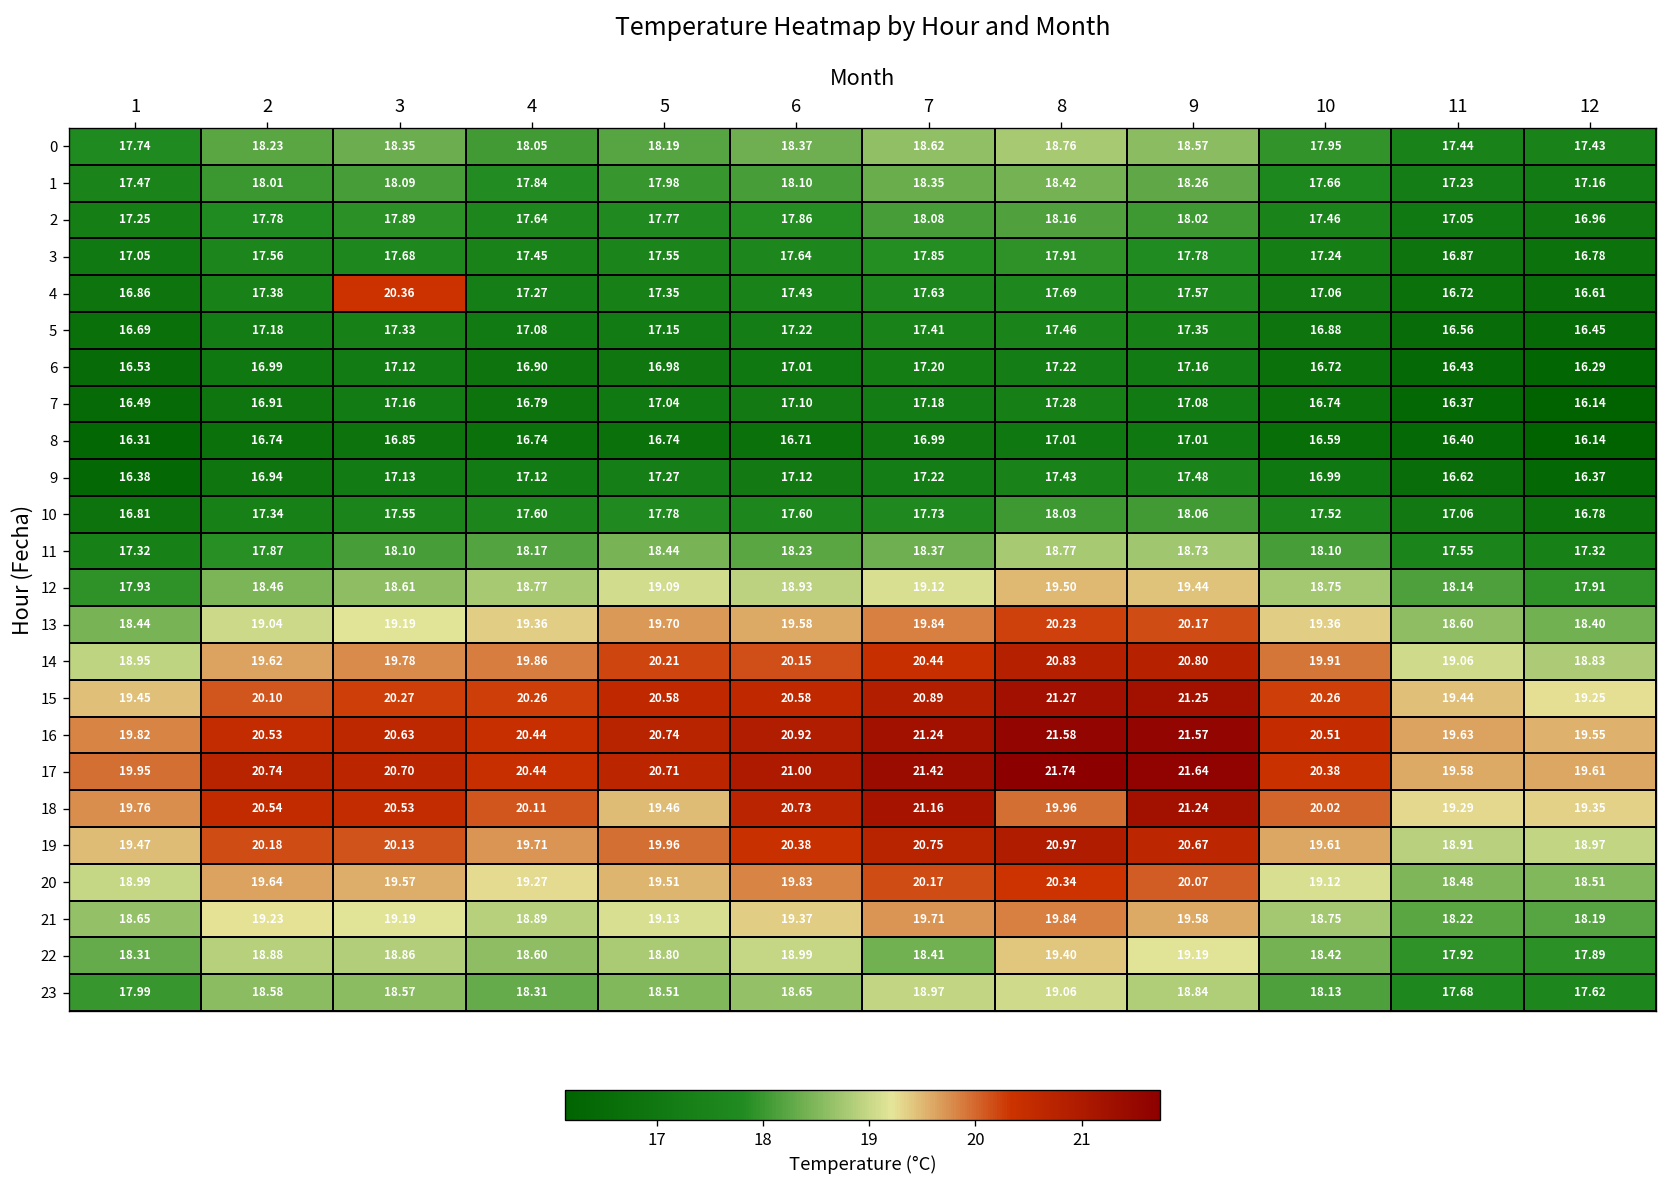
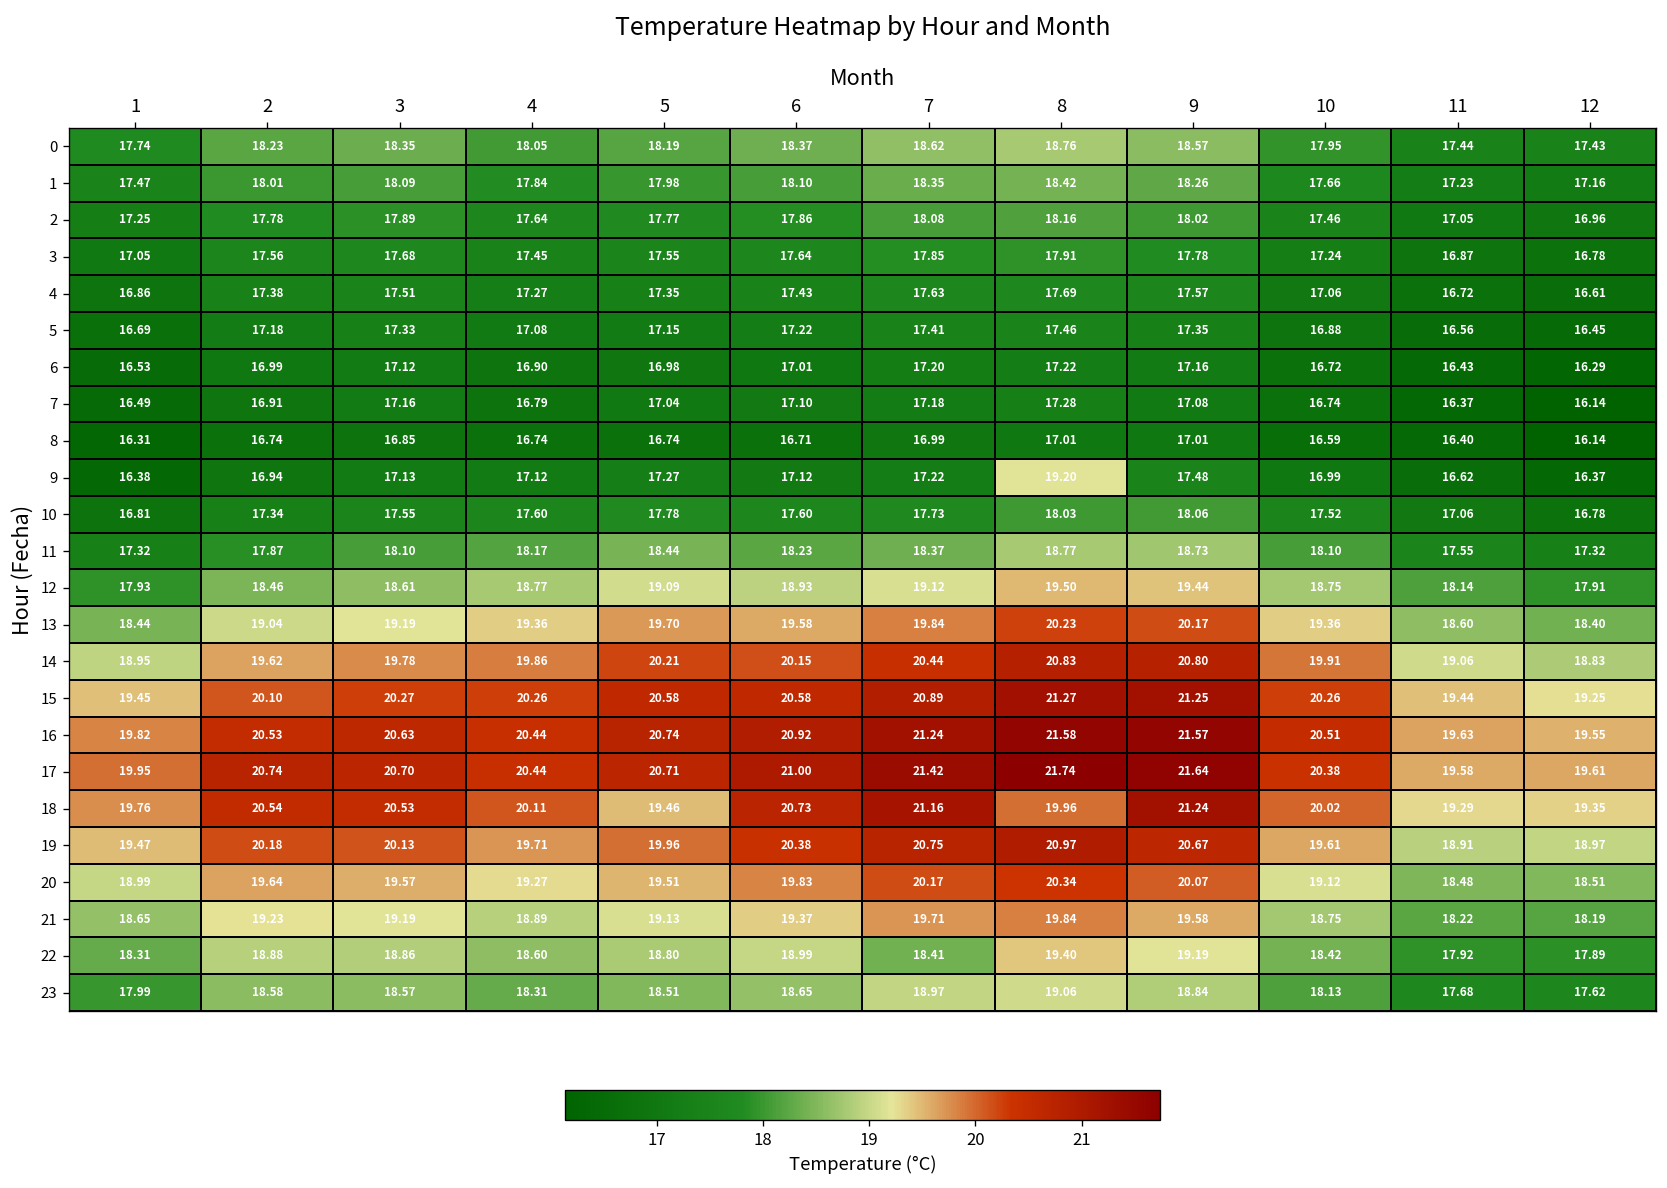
  {
    "4": {
      "1": 16.86,
      "2": 17.38,
-     "3": 20.36,
+     "3": 17.51,
      "4": 17.27,
      "5": 17.35,
      "6": 17.43,
      "7": 17.63,
      "8": 17.69,
      "9": 17.57,
      "10": 17.06,
      "11": 16.72,
      "12": 16.61
    },
    "9": {
      "1": 16.38,
      "2": 16.94,
      "3": 17.13,
      "4": 17.12,
      "5": 17.27,
      "6": 17.12,
      "7": 17.22,
-     "8": 17.43,
+     "8": 19.20,
      "9": 17.48,
      "10": 16.99,
      "11": 16.62,
      "12": 16.37
    }
  }
